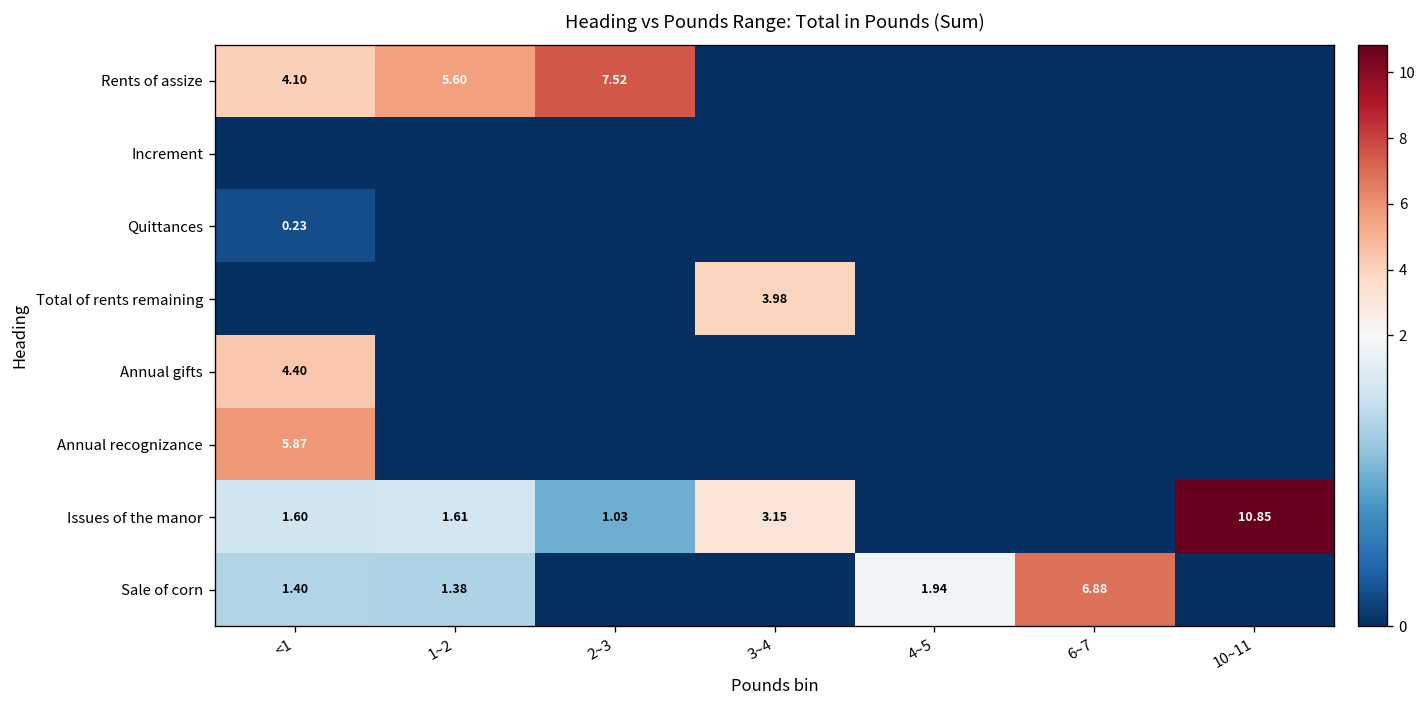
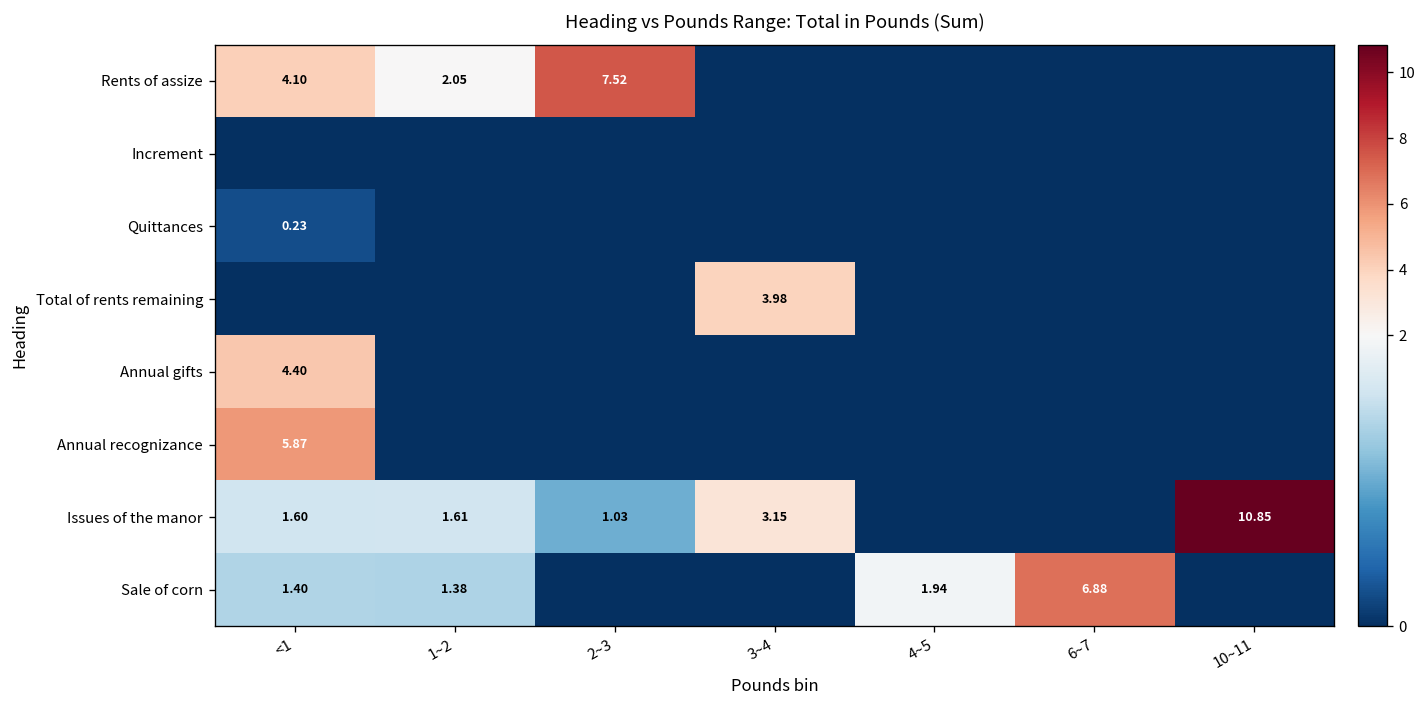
  {
    "Rents of assize": {
      "<1": 4.10,
-     "1~2": 5.60,
+     "1~2": 2.05,
      "2~3": 7.52
    },
    "Quittances": {
      "<1": 0.23
    },
    "Total of rents remaining": {
      "3~4": 3.98
    },
    "Annual gifts": {
      "<1": 4.40
    },
    "Annual recognizance": {
      "<1": 5.87
    },
    "Issues of the manor": {
      "<1": 1.60,
      "1~2": 1.61,
      "2~3": 1.03,
      "3~4": 3.15,
      "10~11": 10.85
    },
    "Sale of corn": {
      "<1": 1.40,
      "1~2": 1.38,
      "4~5": 1.94,
      "6~7": 6.88
    }
  }
